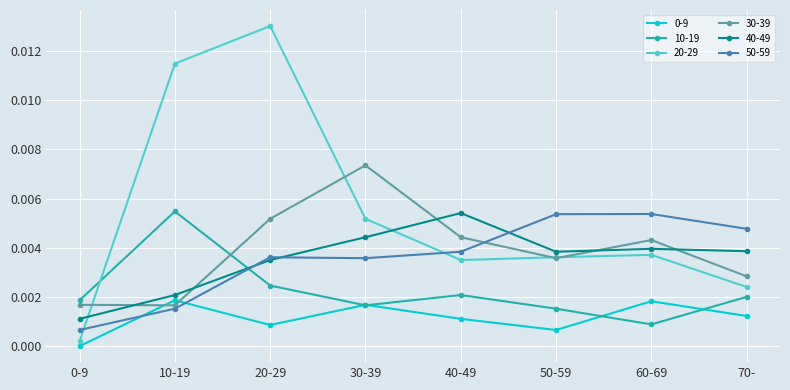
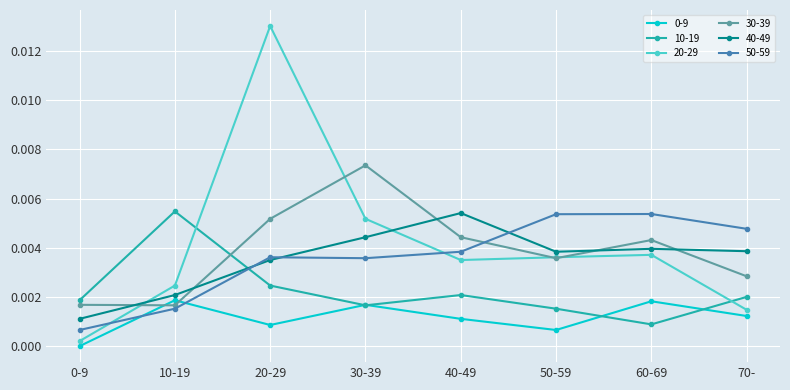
  {
    "20-29": {
      "0-9": 0.0002,
-     "10-19": 0.0115,
+     "10-19": 0.0025,
      "20-29": 0.0130,
      "30-39": 0.0052,
      "40-49": 0.0035,
      "60-69": 0.0037,
-     "70-": 0.0024
+     "70-": 0.0015
    }
  }
